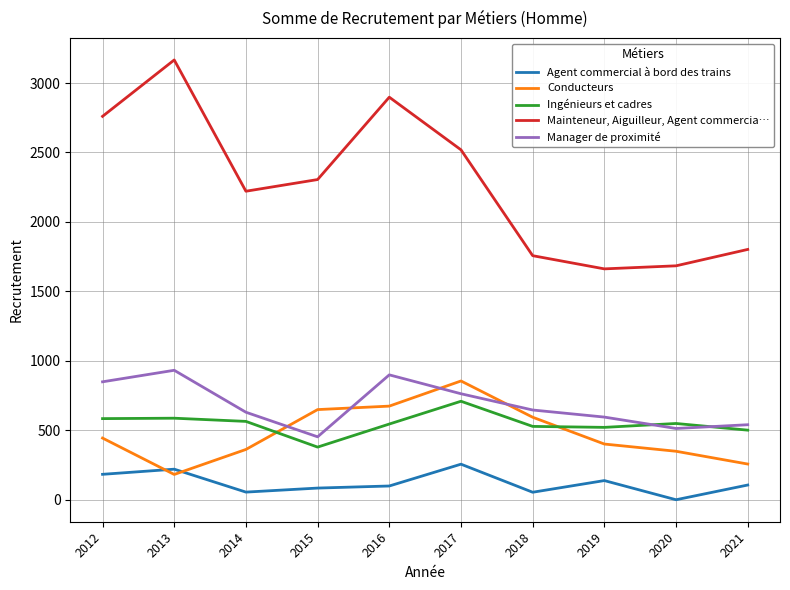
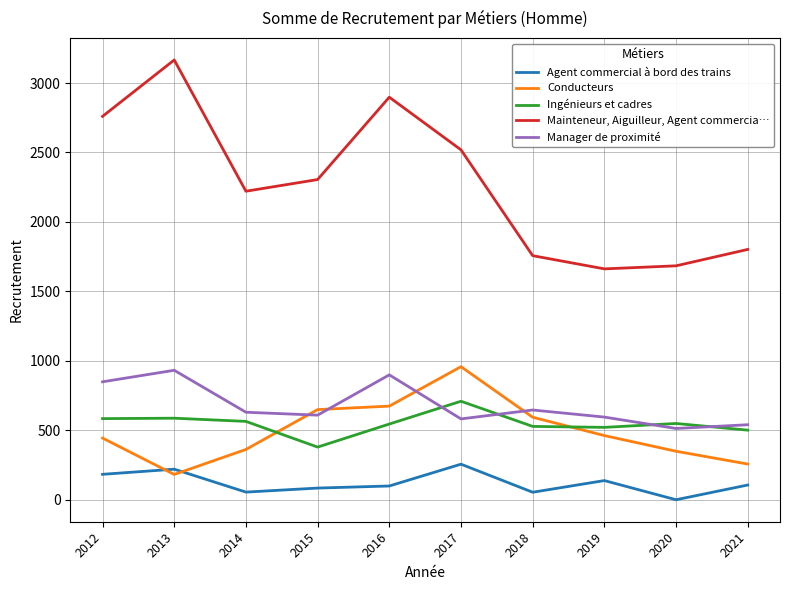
  {
    "Agent commercial à bord des trains": {
      "2012": 180,
      "2013": 220,
      "2014": 60,
      "2015": 80,
      "2016": 100,
      "2017": 260,
      "2018": 50,
      "2019": 140,
      "2020": 0,
      "2021": 110
    },
    "Conducteurs": {
      "2012": 440,
      "2013": 180,
      "2014": 360,
      "2015": 650,
      "2016": 670,
-     "2017": 860,
+     "2017": 960,
      "2018": 590,
-     "2019": 400,
+     "2019": 460,
      "2020": 350,
      "2021": 260
    },
    "Ingénieurs et cadres": {
      "2012": 580,
      "2013": 590,
      "2014": 560,
      "2015": 380,
      "2016": 550,
      "2017": 710,
      "2018": 530,
      "2019": 520,
      "2020": 550,
      "2021": 500
    },
    "Mainteneur, Aiguilleur, Agent commercia…": {
      "2012": 2760,
      "2013": 3170,
      "2014": 2220,
      "2015": 2310,
      "2016": 2900,
      "2017": 2520,
      "2018": 1760,
      "2019": 1660,
      "2020": 1680,
      "2021": 1800
    },
    "Manager de proximité": {
      "2012": 850,
      "2013": 930,
      "2014": 630,
-     "2015": 450,
+     "2015": 610,
      "2016": 900,
-     "2017": 760,
+     "2017": 580,
      "2018": 650,
      "2019": 600,
      "2020": 510,
      "2021": 540
    }
  }
